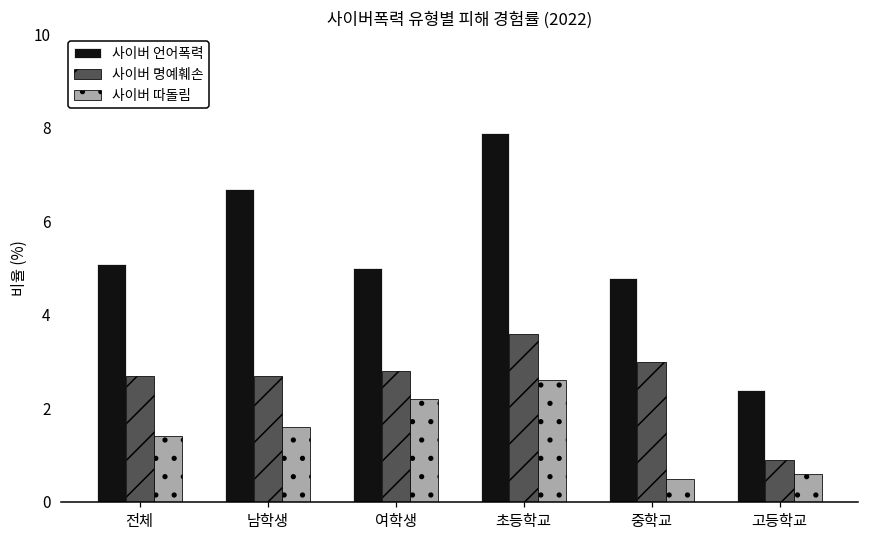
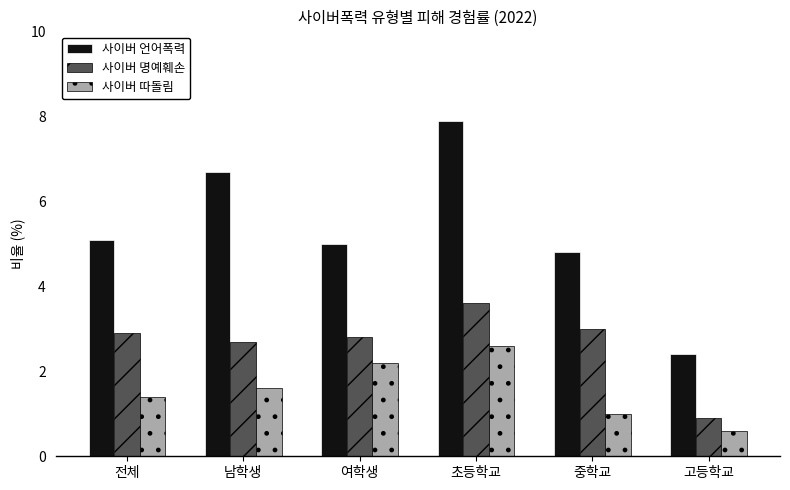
  {
    "사이버 언어폭력": {
      "전체": 5.1,
      "남학생": 6.7,
      "여학생": 5.0,
      "초등학교": 7.9,
      "중학교": 4.8,
      "고등학교": 2.4
    },
    "사이버 명예훼손": {
-     "전체": 2.7,
+     "전체": 2.9,
      "남학생": 2.7,
      "여학생": 2.8,
      "초등학교": 3.6,
      "중학교": 3.0,
      "고등학교": 0.9
    },
    "사이버 따돌림": {
      "전체": 1.4,
      "남학생": 1.6,
      "여학생": 2.2,
      "초등학교": 2.6,
-     "중학교": 0.5,
+     "중학교": 1.0,
      "고등학교": 0.6
    }
  }
